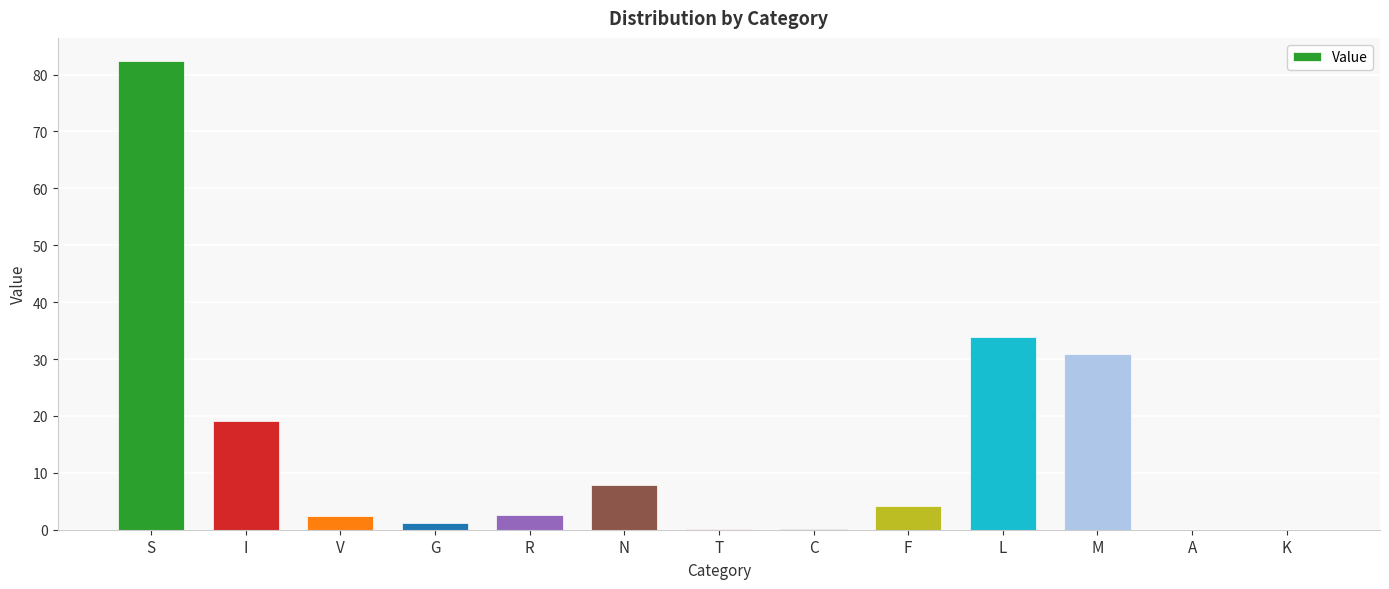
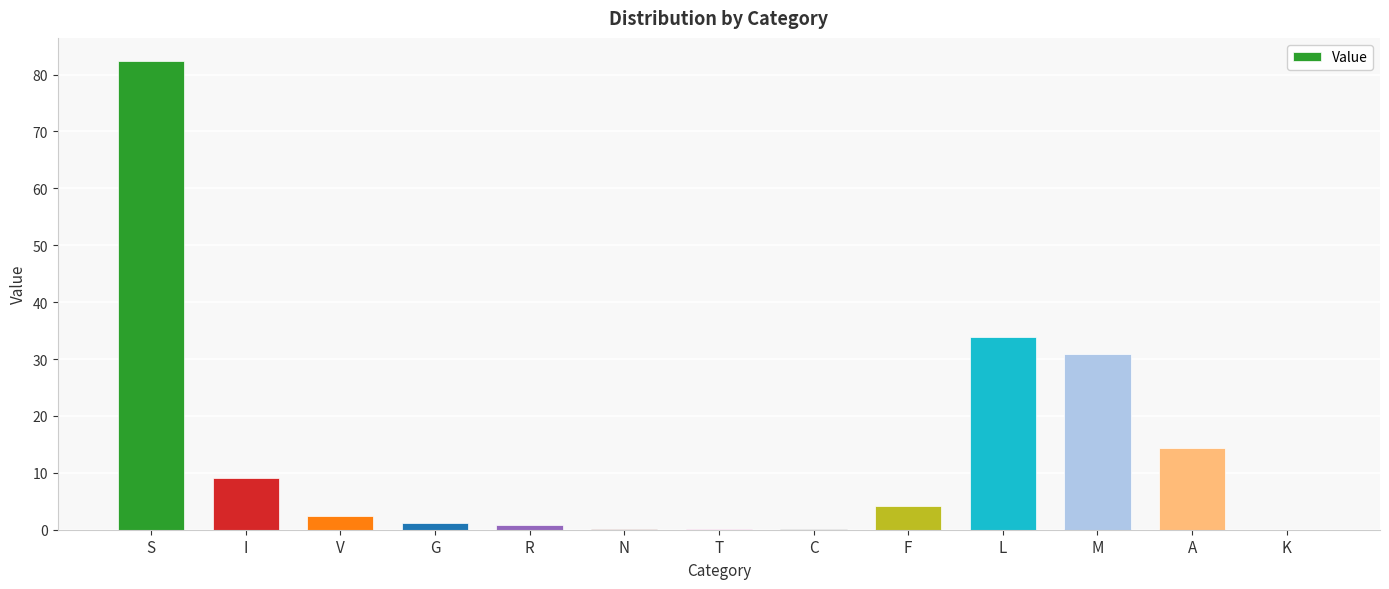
  {
    "S": 82,
-   "I": 19,
+   "I": 9,
    "V": 2,
    "G": 1,
-   "R": 3,
-   "N": 8,
+   "R": 1,
+   "N": 0,
    "F": 4,
    "L": 34,
    "M": 31,
-   "A": 0,
+   "A": 14,
    "K": 0
  }
